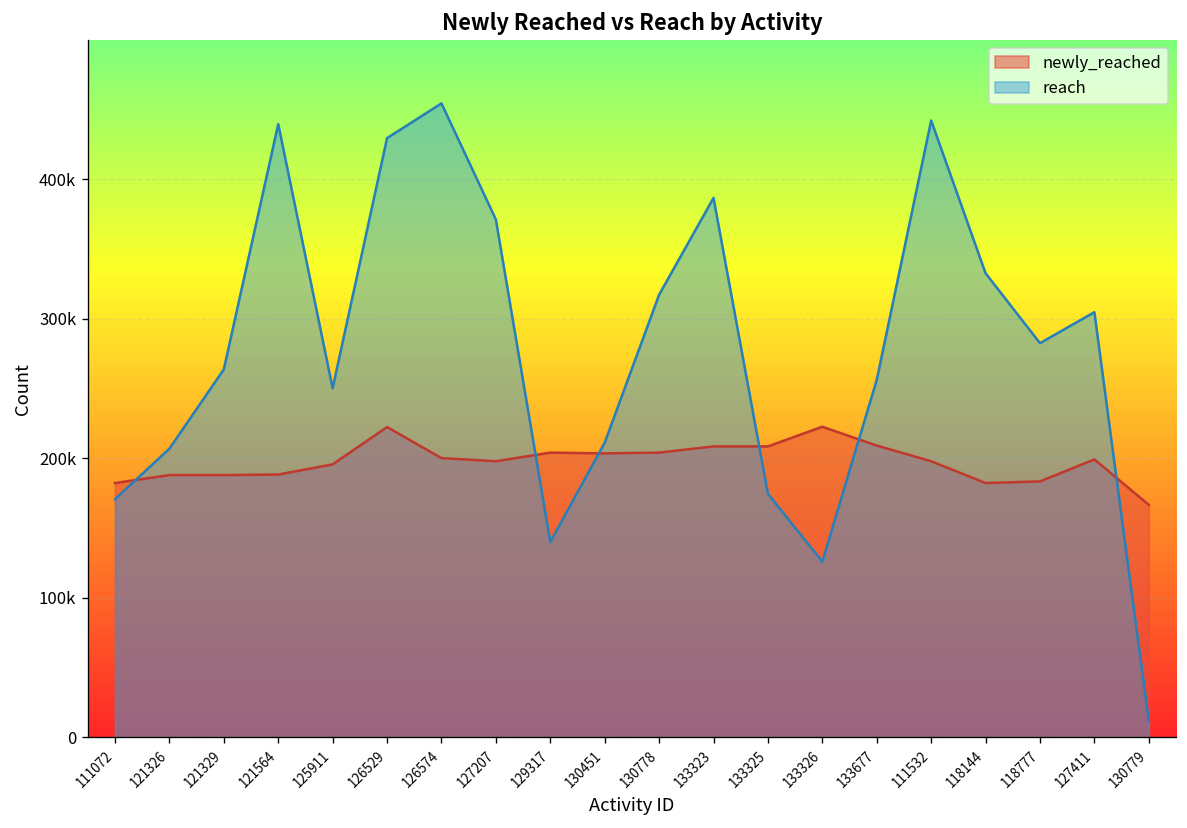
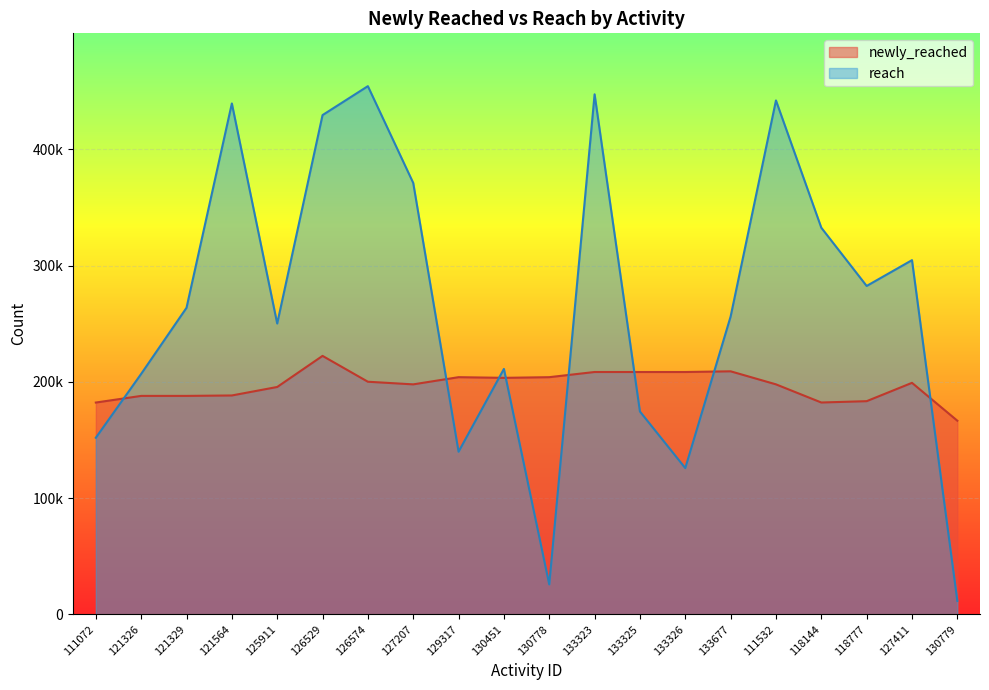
  {
    "newly_reached": {
      "111072": 182000,
      "121326": 188000,
      "121329": 188000,
      "121564": 188000,
      "125911": 196000,
      "126529": 222000,
      "126574": 200000,
      "127207": 198000,
      "129317": 204000,
      "130451": 203000,
      "130778": 204000,
      "133323": 209000,
      "133325": 209000,
-     "133326": 223000,
+     "133326": 209000,
      "133677": 209000,
      "111532": 198000,
      "118144": 182000,
      "118777": 183000,
      "127411": 199000,
      "130779": 167000
    },
    "reach": {
-     "111072": 171000,
+     "111072": 152000,
      "121326": 207000,
      "121329": 264000,
      "121564": 440000,
      "125911": 250000,
      "126529": 430000,
      "126574": 454000,
      "127207": 371000,
      "129317": 140000,
      "130451": 211000,
-     "130778": 317000,
-     "133323": 387000,
+     "130778": 26000,
+     "133323": 447000,
      "133325": 175000,
      "133326": 126000,
      "133677": 256000,
      "111532": 442000,
      "118144": 333000,
      "118777": 283000,
      "127411": 305000,
      "130779": 12000
    }
  }
